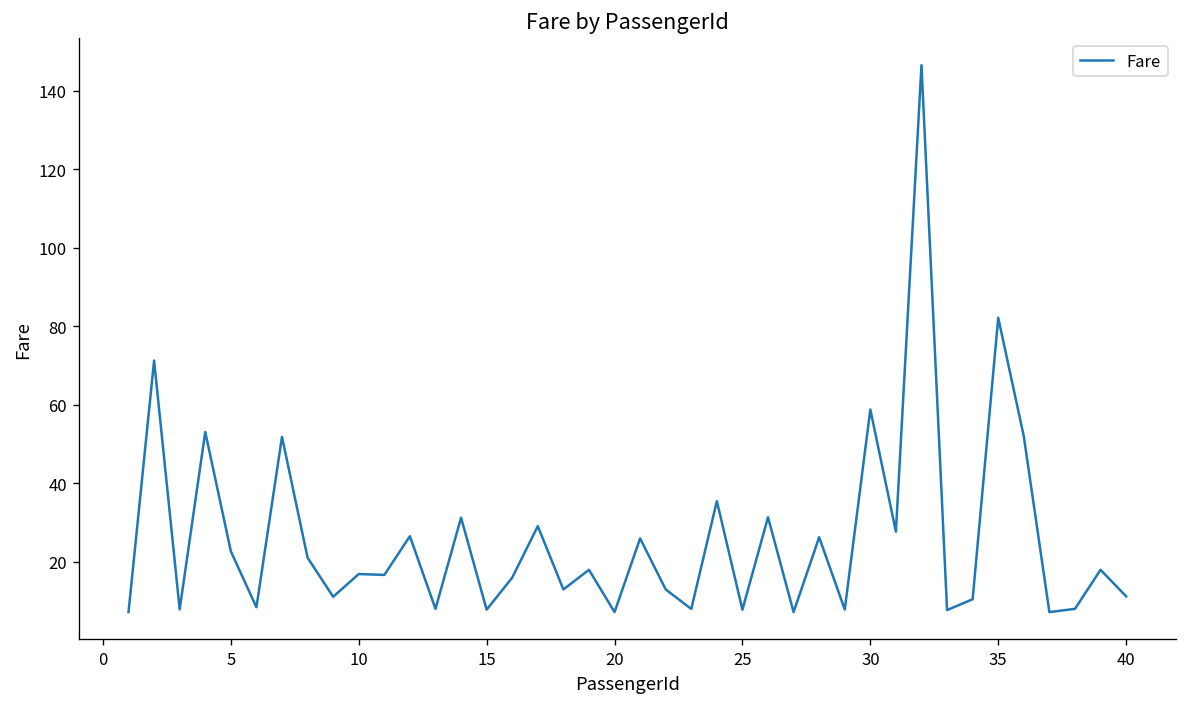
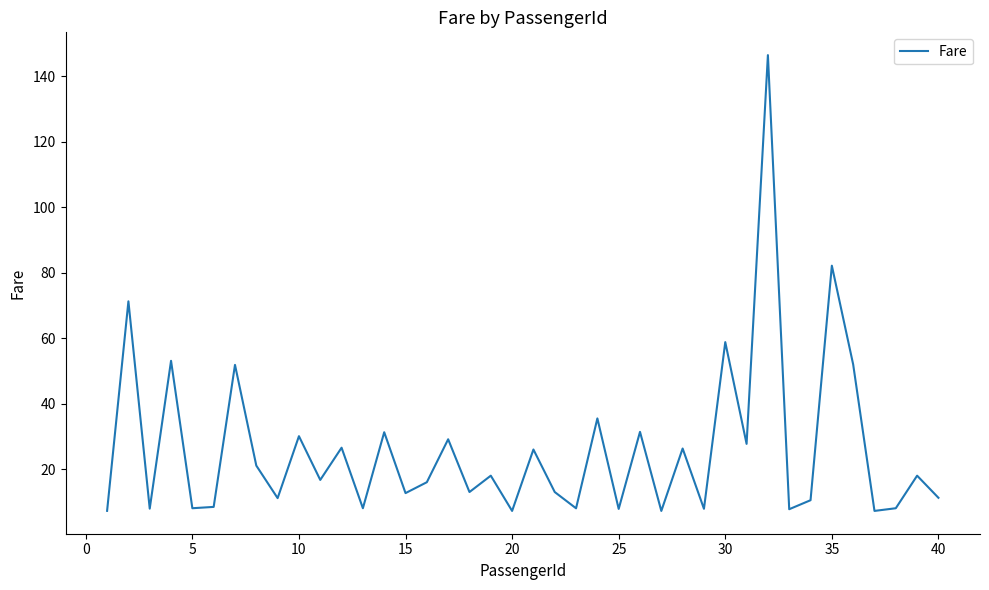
  {
-   "5": 23,
-   "10": 17,
-   "15": 8,
+   "5": 8,
+   "10": 30,
+   "15": 13,
    "20": 7,
    "25": 8,
    "30": 59,
    "35": 82,
    "40": 11
  }
